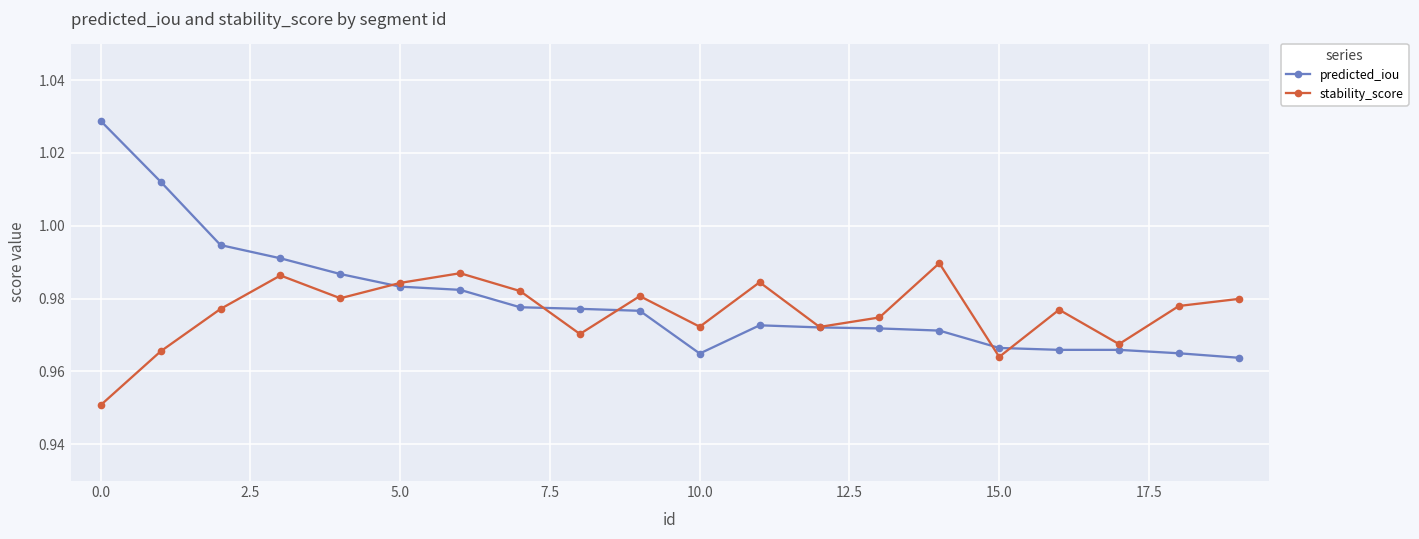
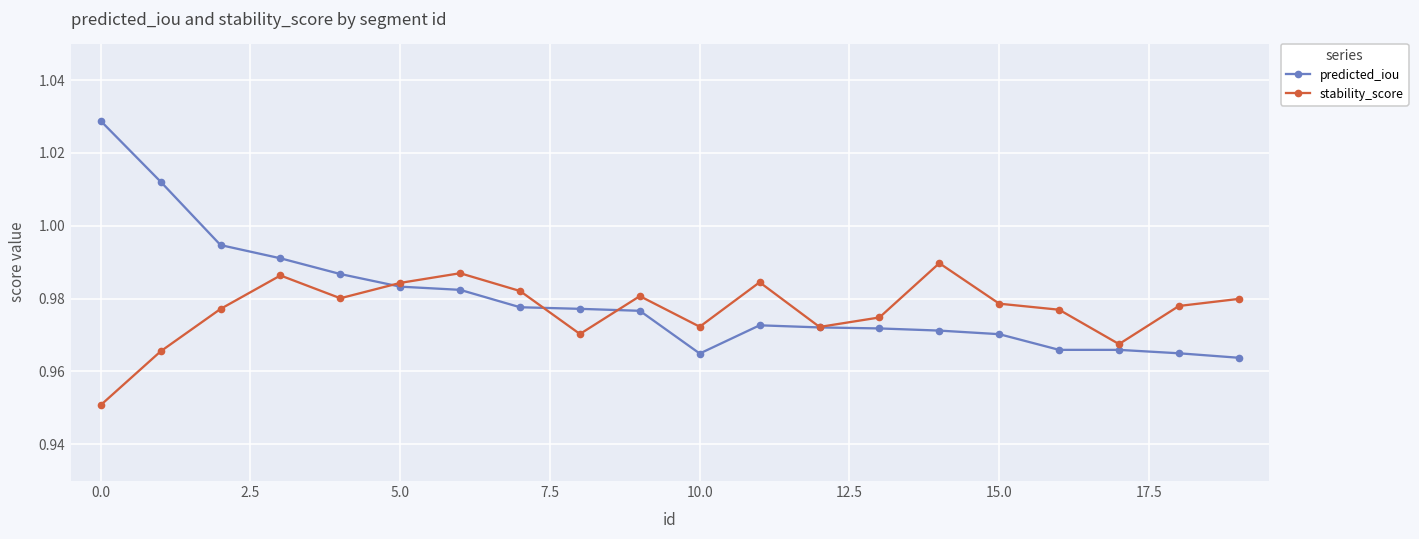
  {
    "predicted_iou": {
      "0.0": 1.029,
      "5.0": 0.983,
      "10.0": 0.965,
-     "15.0": 0.966
+     "15.0": 0.970
    },
    "stability_score": {
      "0.0": 0.951,
      "5.0": 0.984,
      "10.0": 0.972,
-     "15.0": 0.964
+     "15.0": 0.979
    }
  }
